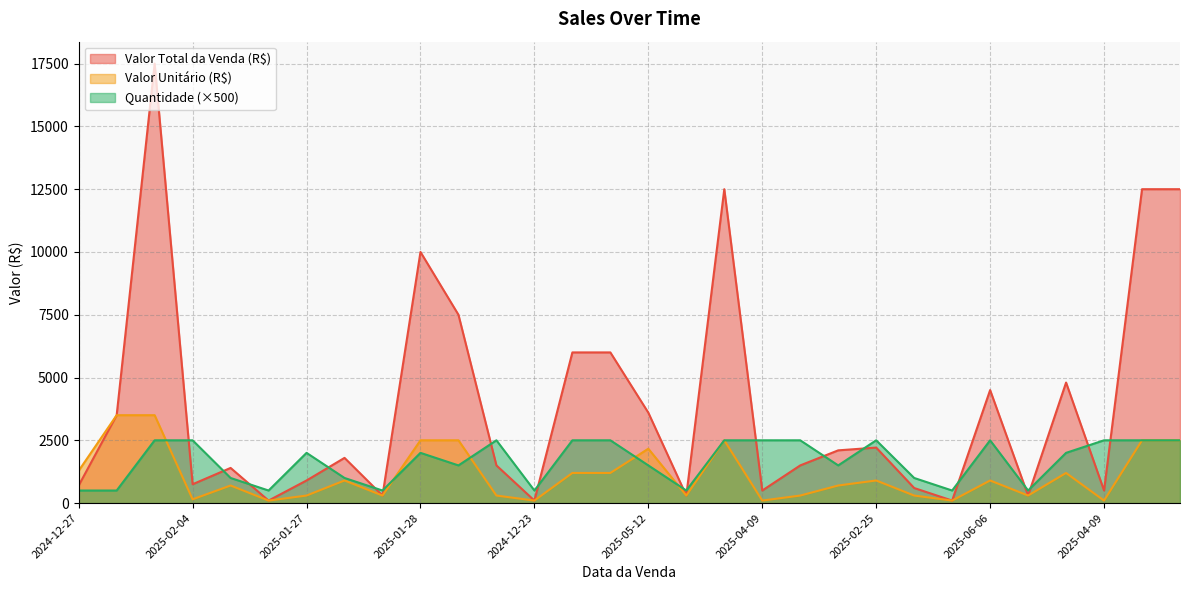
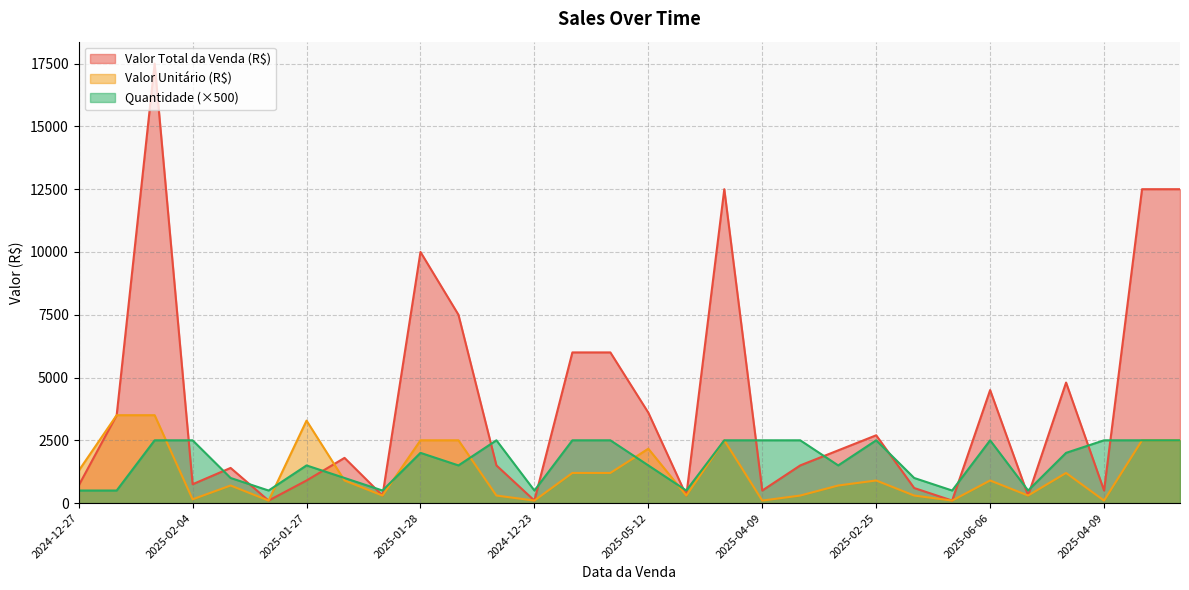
  {
    "Valor Total da Venda (R$)": {
      "2024-12-27": 700,
      "2025-01-27": 900,
      "2025-05-12": 3600,
-     "2025-02-25": 2200,
+     "2025-02-25": 2700,
      "2025-06-06": 4500
    },
    "Valor Unitário (R$)": {
      "2024-12-27": 1300,
-     "2025-01-27": 300,
+     "2025-01-27": 3300,
      "2025-05-12": 2200,
      "2025-02-25": 900,
      "2025-06-06": 900
    },
    "Quantidade (×500)": {
      "2024-12-27": 500,
-     "2025-01-27": 2000,
+     "2025-01-27": 1500,
      "2024-12-23": 500,
      "2025-05-12": 1500,
      "2025-02-25": 2500,
      "2025-06-06": 2500
    }
  }
